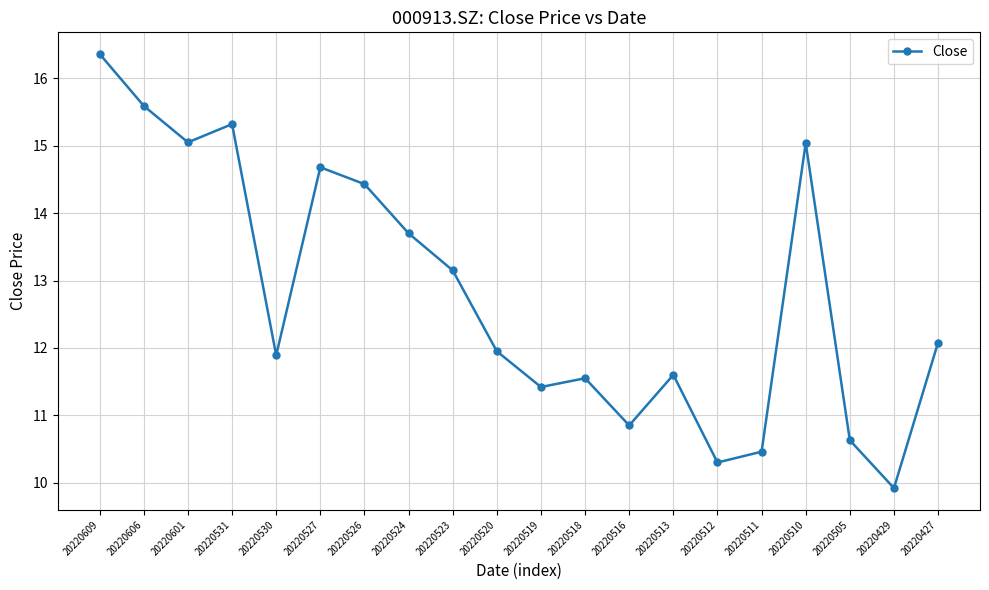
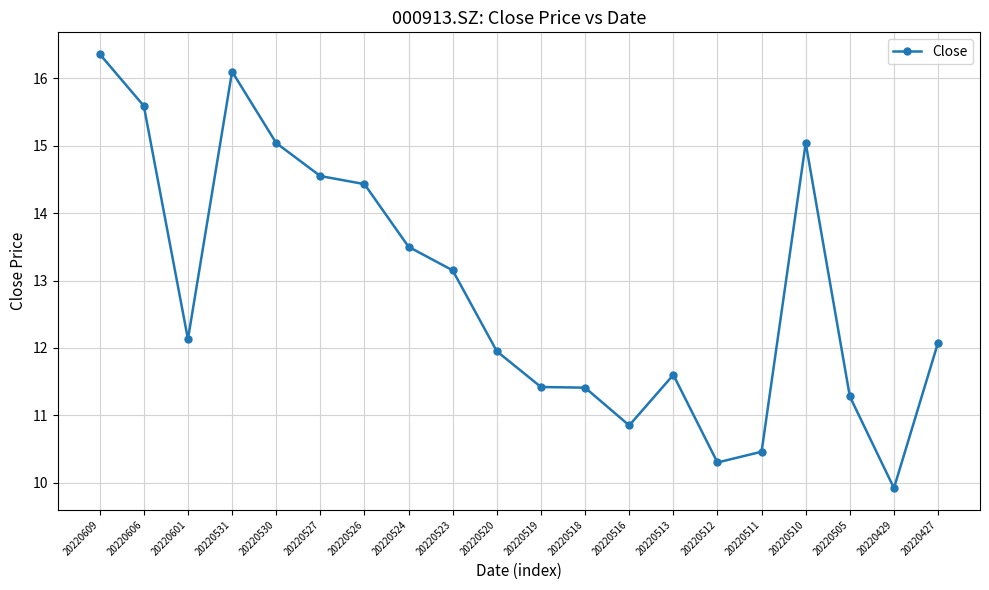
  {
    "20220609": 16.4,
    "20220606": 15.6,
-   "20220601": 15.1,
-   "20220531": 15.3,
-   "20220530": 11.9,
-   "20220527": 14.7,
+   "20220601": 12.1,
+   "20220531": 16.1,
+   "20220530": 15.0,
+   "20220527": 14.6,
    "20220526": 14.4,
-   "20220524": 13.7,
+   "20220524": 13.5,
    "20220523": 13.2,
    "20220520": 12.0,
    "20220519": 11.4,
-   "20220518": 11.6,
+   "20220518": 11.4,
    "20220516": 10.9,
    "20220513": 11.6,
    "20220512": 10.3,
    "20220511": 10.5,
    "20220510": 15.0,
-   "20220505": 10.6,
+   "20220505": 11.3,
    "20220429": 9.9,
    "20220427": 12.1
  }
